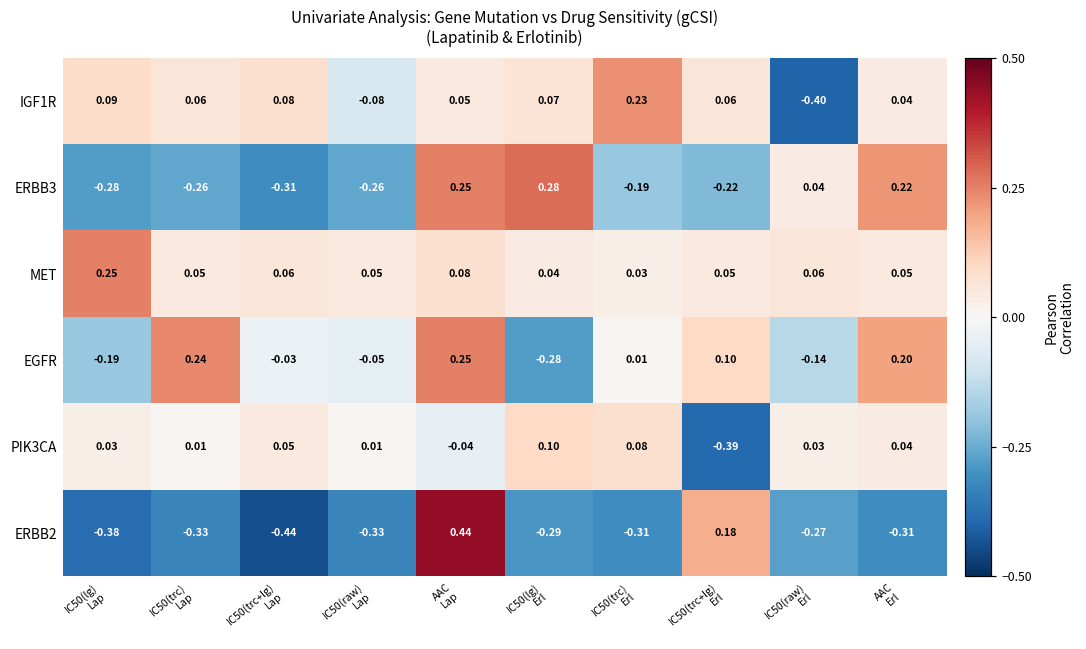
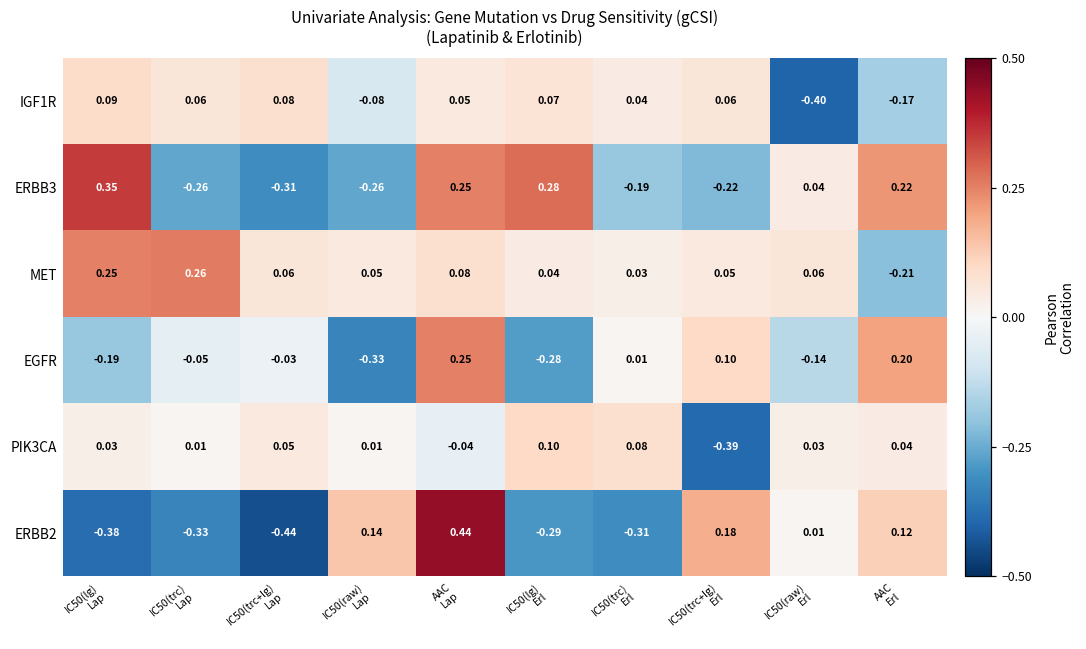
  {
    "IGF1R": {
      "IC50(lg) Lap": 0.09,
      "IC50(trc) Lap": 0.06,
      "IC50(trc+lg) Lap": 0.08,
      "IC50(raw) Lap": -0.08,
      "AAC Lap": 0.05,
      "IC50(lg) Erl": 0.07,
-     "IC50(trc) Erl": 0.23,
+     "IC50(trc) Erl": 0.04,
      "IC50(trc+lg) Erl": 0.06,
      "IC50(raw) Erl": -0.40,
-     "AAC Erl": 0.04
+     "AAC Erl": -0.17
    },
    "ERBB3": {
-     "IC50(lg) Lap": -0.28,
+     "IC50(lg) Lap": 0.35,
      "IC50(trc) Lap": -0.26,
      "IC50(trc+lg) Lap": -0.31,
      "IC50(raw) Lap": -0.26,
      "AAC Lap": 0.25,
      "IC50(lg) Erl": 0.28,
      "IC50(trc) Erl": -0.19,
      "IC50(trc+lg) Erl": -0.22,
      "IC50(raw) Erl": 0.04,
      "AAC Erl": 0.22
    },
    "MET": {
      "IC50(lg) Lap": 0.25,
-     "IC50(trc) Lap": 0.05,
+     "IC50(trc) Lap": 0.26,
      "IC50(trc+lg) Lap": 0.06,
      "IC50(raw) Lap": 0.05,
      "AAC Lap": 0.08,
      "IC50(lg) Erl": 0.04,
      "IC50(trc) Erl": 0.03,
      "IC50(trc+lg) Erl": 0.05,
      "IC50(raw) Erl": 0.06,
-     "AAC Erl": 0.05
+     "AAC Erl": -0.21
    },
    "EGFR": {
      "IC50(lg) Lap": -0.19,
-     "IC50(trc) Lap": 0.24,
+     "IC50(trc) Lap": -0.05,
      "IC50(trc+lg) Lap": -0.03,
-     "IC50(raw) Lap": -0.05,
+     "IC50(raw) Lap": -0.33,
      "AAC Lap": 0.25,
      "IC50(lg) Erl": -0.28,
      "IC50(trc) Erl": 0.01,
      "IC50(trc+lg) Erl": 0.10,
      "IC50(raw) Erl": -0.14,
      "AAC Erl": 0.20
    },
    "PIK3CA": {
      "IC50(lg) Lap": 0.03,
      "IC50(trc) Lap": 0.01,
      "IC50(trc+lg) Lap": 0.05,
      "IC50(raw) Lap": 0.01,
      "AAC Lap": -0.04,
      "IC50(lg) Erl": 0.10,
      "IC50(trc) Erl": 0.08,
      "IC50(trc+lg) Erl": -0.39,
      "IC50(raw) Erl": 0.03,
      "AAC Erl": 0.04
    },
    "ERBB2": {
      "IC50(lg) Lap": -0.38,
      "IC50(trc) Lap": -0.33,
      "IC50(trc+lg) Lap": -0.44,
-     "IC50(raw) Lap": -0.33,
+     "IC50(raw) Lap": 0.14,
      "AAC Lap": 0.44,
      "IC50(lg) Erl": -0.29,
      "IC50(trc) Erl": -0.31,
      "IC50(trc+lg) Erl": 0.18,
-     "IC50(raw) Erl": -0.27,
-     "AAC Erl": -0.31
+     "IC50(raw) Erl": 0.01,
+     "AAC Erl": 0.12
    }
  }
